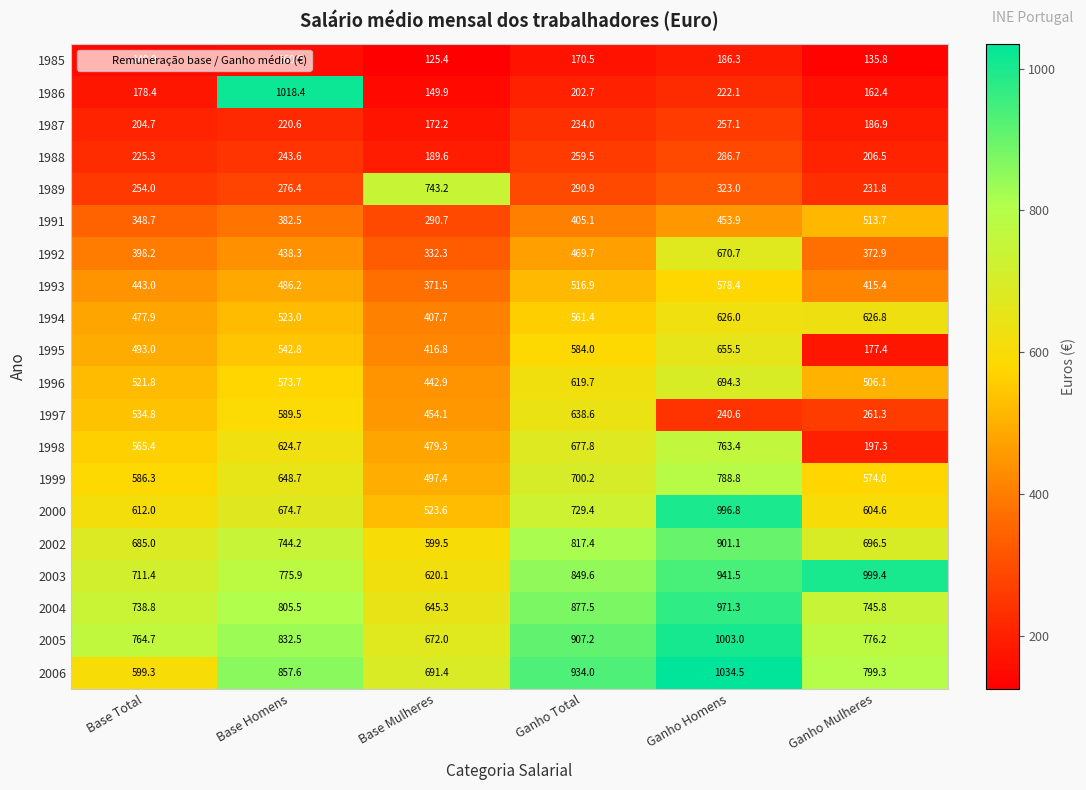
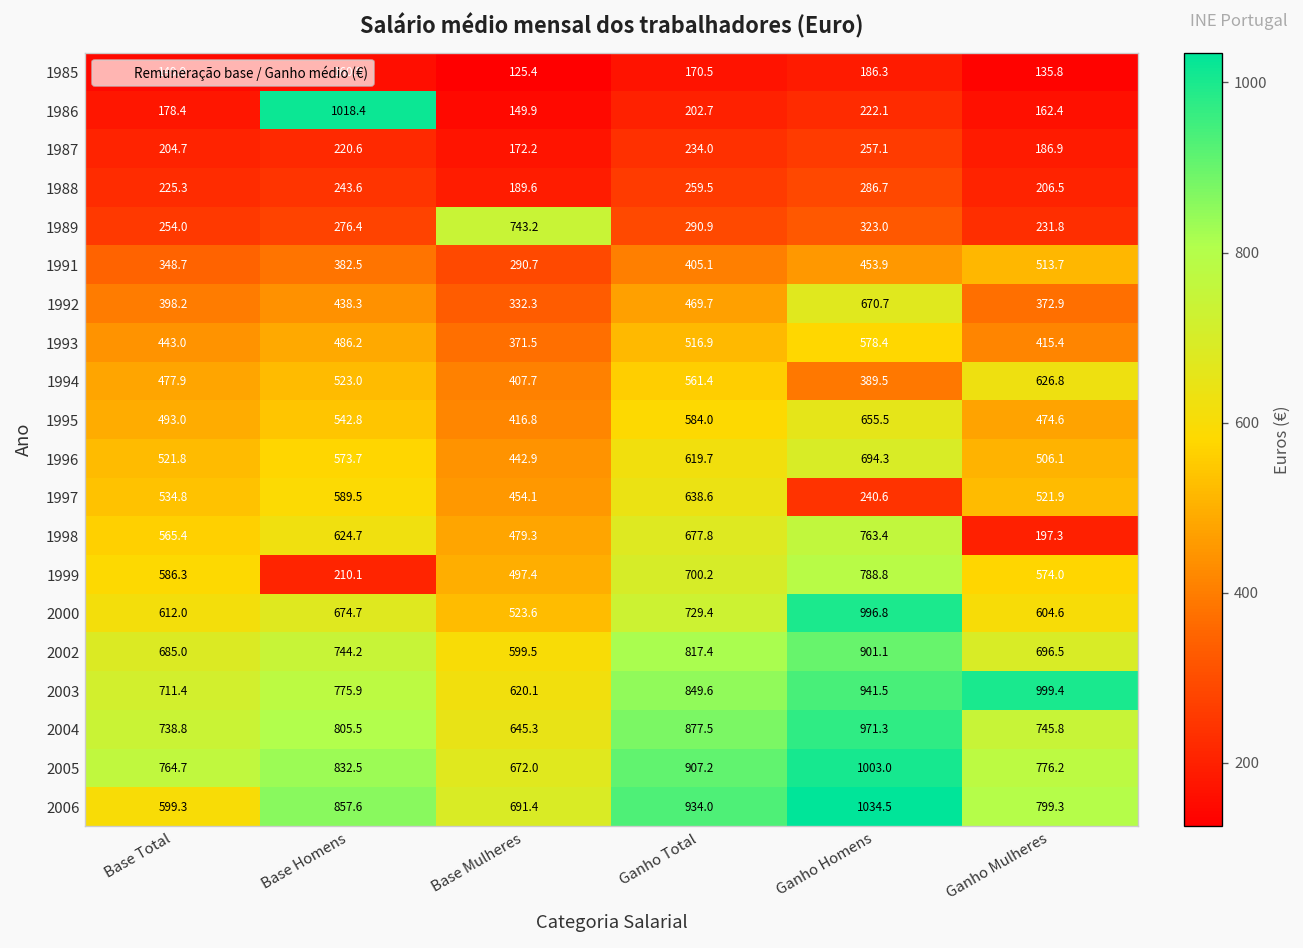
  {
    "1985": {
      "Base Mulheres": 125.4,
      "Ganho Total": 170.5,
      "Ganho Homens": 186.3,
      "Ganho Mulheres": 135.8
    },
    "1986": {
      "Base Total": 178.4,
      "Base Homens": 1018.4,
      "Base Mulheres": 149.9,
      "Ganho Total": 202.7,
      "Ganho Homens": 222.1,
      "Ganho Mulheres": 162.4
    },
    "1987": {
      "Base Total": 204.7,
      "Base Homens": 220.6,
      "Base Mulheres": 172.2,
      "Ganho Total": 234.0,
      "Ganho Homens": 257.1,
      "Ganho Mulheres": 186.9
    },
    "1988": {
      "Base Total": 225.3,
      "Base Homens": 243.6,
      "Base Mulheres": 189.6,
      "Ganho Total": 259.5,
      "Ganho Homens": 286.7,
      "Ganho Mulheres": 206.5
    },
    "1989": {
      "Base Total": 254.0,
      "Base Homens": 276.4,
      "Base Mulheres": 743.2,
      "Ganho Total": 290.9,
      "Ganho Homens": 323.0,
      "Ganho Mulheres": 231.8
    },
    "1991": {
      "Base Total": 348.7,
      "Base Homens": 382.5,
      "Base Mulheres": 290.7,
      "Ganho Total": 405.1,
      "Ganho Homens": 453.9,
      "Ganho Mulheres": 513.7
    },
    "1992": {
      "Base Total": 398.2,
      "Base Homens": 438.3,
      "Base Mulheres": 332.3,
      "Ganho Total": 469.7,
      "Ganho Homens": 670.7,
      "Ganho Mulheres": 372.9
    },
    "1993": {
      "Base Total": 443.0,
      "Base Homens": 486.2,
      "Base Mulheres": 371.5,
      "Ganho Total": 516.9,
      "Ganho Homens": 578.4,
      "Ganho Mulheres": 415.4
    },
    "1994": {
      "Base Total": 477.9,
      "Base Homens": 523.0,
      "Base Mulheres": 407.7,
      "Ganho Total": 561.4,
-     "Ganho Homens": 626.0,
+     "Ganho Homens": 389.5,
      "Ganho Mulheres": 626.8
    },
    "1995": {
      "Base Total": 493.0,
      "Base Homens": 542.8,
      "Base Mulheres": 416.8,
      "Ganho Total": 584.0,
      "Ganho Homens": 655.5,
-     "Ganho Mulheres": 177.4
+     "Ganho Mulheres": 474.6
    },
    "1996": {
      "Base Total": 521.8,
      "Base Homens": 573.7,
      "Base Mulheres": 442.9,
      "Ganho Total": 619.7,
      "Ganho Homens": 694.3,
      "Ganho Mulheres": 506.1
    },
    "1997": {
      "Base Total": 534.8,
      "Base Homens": 589.5,
      "Base Mulheres": 454.1,
      "Ganho Total": 638.6,
      "Ganho Homens": 240.6,
-     "Ganho Mulheres": 261.3
+     "Ganho Mulheres": 521.9
    },
    "1998": {
      "Base Total": 565.4,
      "Base Homens": 624.7,
      "Base Mulheres": 479.3,
      "Ganho Total": 677.8,
      "Ganho Homens": 763.4,
      "Ganho Mulheres": 197.3
    },
    "1999": {
      "Base Total": 586.3,
-     "Base Homens": 648.7,
+     "Base Homens": 210.1,
      "Base Mulheres": 497.4,
      "Ganho Total": 700.2,
      "Ganho Homens": 788.8,
      "Ganho Mulheres": 574.0
    },
    "2000": {
      "Base Total": 612.0,
      "Base Homens": 674.7,
      "Base Mulheres": 523.6,
      "Ganho Total": 729.4,
      "Ganho Homens": 996.8,
      "Ganho Mulheres": 604.6
    },
    "2002": {
      "Base Total": 685.0,
      "Base Homens": 744.2,
      "Base Mulheres": 599.5,
      "Ganho Total": 817.4,
      "Ganho Homens": 901.1,
      "Ganho Mulheres": 696.5
    },
    "2003": {
      "Base Total": 711.4,
      "Base Homens": 775.9,
      "Base Mulheres": 620.1,
      "Ganho Total": 849.6,
      "Ganho Homens": 941.5,
      "Ganho Mulheres": 999.4
    },
    "2004": {
      "Base Total": 738.8,
      "Base Homens": 805.5,
      "Base Mulheres": 645.3,
      "Ganho Total": 877.5,
      "Ganho Homens": 971.3,
      "Ganho Mulheres": 745.8
    },
    "2005": {
      "Base Total": 764.7,
      "Base Homens": 832.5,
      "Base Mulheres": 672.0,
      "Ganho Total": 907.2,
      "Ganho Homens": 1003.0,
      "Ganho Mulheres": 776.2
    },
    "2006": {
      "Base Total": 599.3,
      "Base Homens": 857.6,
      "Base Mulheres": 691.4,
      "Ganho Total": 934.0,
      "Ganho Homens": 1034.5,
      "Ganho Mulheres": 799.3
    }
  }
